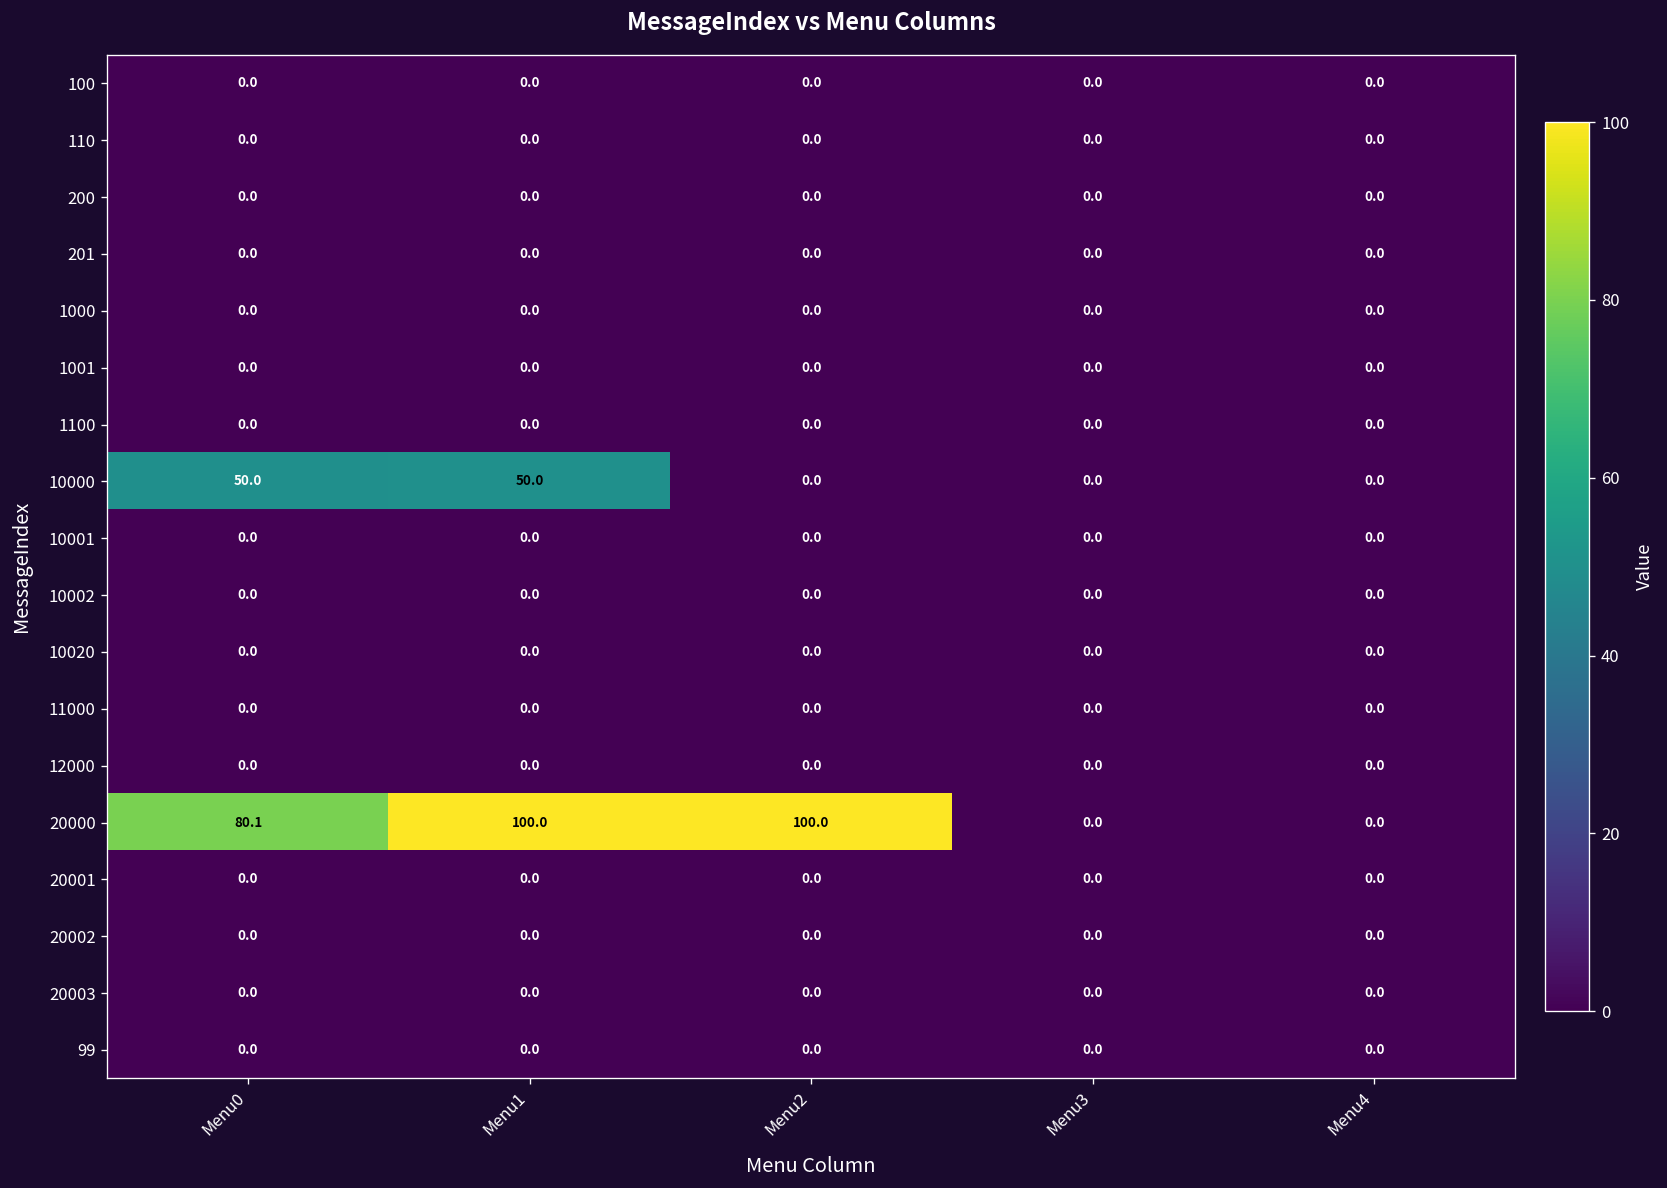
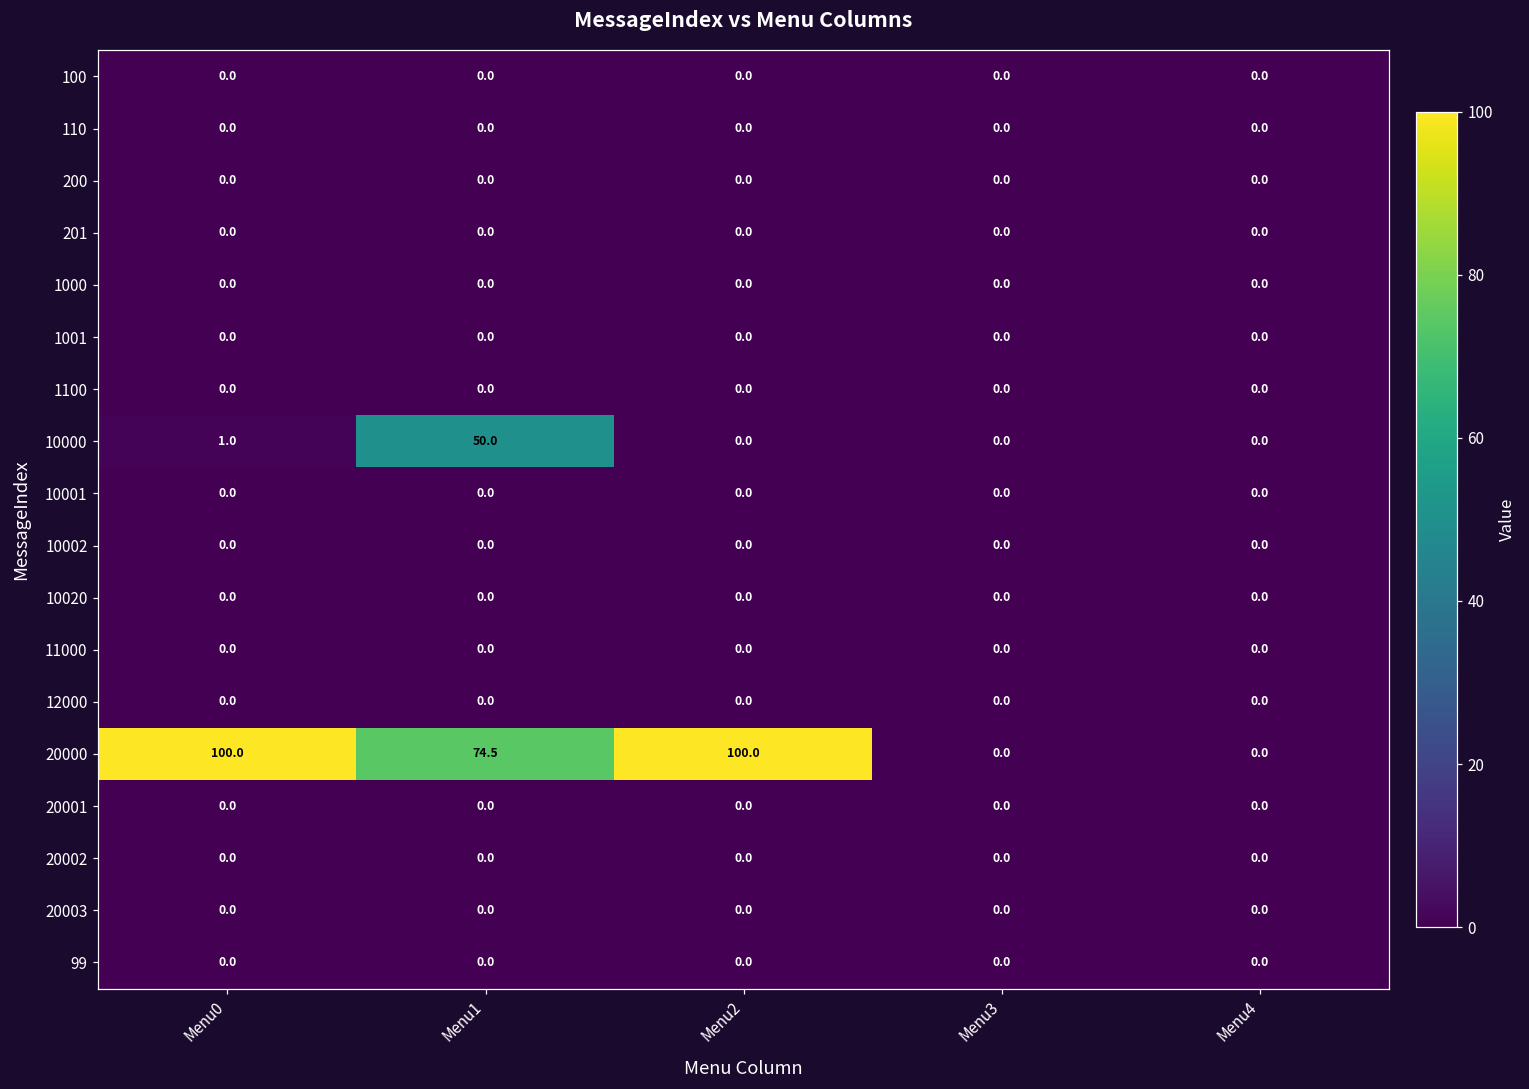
  {
    "100": {
      "Menu0": 0.0,
      "Menu1": 0.0,
      "Menu2": 0.0,
      "Menu3": 0.0,
      "Menu4": 0.0
    },
    "110": {
      "Menu0": 0.0,
      "Menu1": 0.0,
      "Menu2": 0.0,
      "Menu3": 0.0,
      "Menu4": 0.0
    },
    "200": {
      "Menu0": 0.0,
      "Menu1": 0.0,
      "Menu2": 0.0,
      "Menu3": 0.0,
      "Menu4": 0.0
    },
    "201": {
      "Menu0": 0.0,
      "Menu1": 0.0,
      "Menu2": 0.0,
      "Menu3": 0.0,
      "Menu4": 0.0
    },
    "1000": {
      "Menu0": 0.0,
      "Menu1": 0.0,
      "Menu2": 0.0,
      "Menu3": 0.0,
      "Menu4": 0.0
    },
    "1001": {
      "Menu0": 0.0,
      "Menu1": 0.0,
      "Menu2": 0.0,
      "Menu3": 0.0,
      "Menu4": 0.0
    },
    "1100": {
      "Menu0": 0.0,
      "Menu1": 0.0,
      "Menu2": 0.0,
      "Menu3": 0.0,
      "Menu4": 0.0
    },
    "10000": {
-     "Menu0": 50.0,
+     "Menu0": 1.0,
      "Menu1": 50.0,
      "Menu2": 0.0,
      "Menu3": 0.0,
      "Menu4": 0.0
    },
    "10001": {
      "Menu0": 0.0,
      "Menu1": 0.0,
      "Menu2": 0.0,
      "Menu3": 0.0,
      "Menu4": 0.0
    },
    "10002": {
      "Menu0": 0.0,
      "Menu1": 0.0,
      "Menu2": 0.0,
      "Menu3": 0.0,
      "Menu4": 0.0
    },
    "10020": {
      "Menu0": 0.0,
      "Menu1": 0.0,
      "Menu2": 0.0,
      "Menu3": 0.0,
      "Menu4": 0.0
    },
    "11000": {
      "Menu0": 0.0,
      "Menu1": 0.0,
      "Menu2": 0.0,
      "Menu3": 0.0,
      "Menu4": 0.0
    },
    "12000": {
      "Menu0": 0.0,
      "Menu1": 0.0,
      "Menu2": 0.0,
      "Menu3": 0.0,
      "Menu4": 0.0
    },
    "20000": {
-     "Menu0": 80.1,
-     "Menu1": 100.0,
+     "Menu0": 100.0,
+     "Menu1": 74.5,
      "Menu2": 100.0,
      "Menu3": 0.0,
      "Menu4": 0.0
    },
    "20001": {
      "Menu0": 0.0,
      "Menu1": 0.0,
      "Menu2": 0.0,
      "Menu3": 0.0,
      "Menu4": 0.0
    },
    "20002": {
      "Menu0": 0.0,
      "Menu1": 0.0,
      "Menu2": 0.0,
      "Menu3": 0.0,
      "Menu4": 0.0
    },
    "20003": {
      "Menu0": 0.0,
      "Menu1": 0.0,
      "Menu2": 0.0,
      "Menu3": 0.0,
      "Menu4": 0.0
    },
    "99": {
      "Menu0": 0.0,
      "Menu1": 0.0,
      "Menu2": 0.0,
      "Menu3": 0.0,
      "Menu4": 0.0
    }
  }
